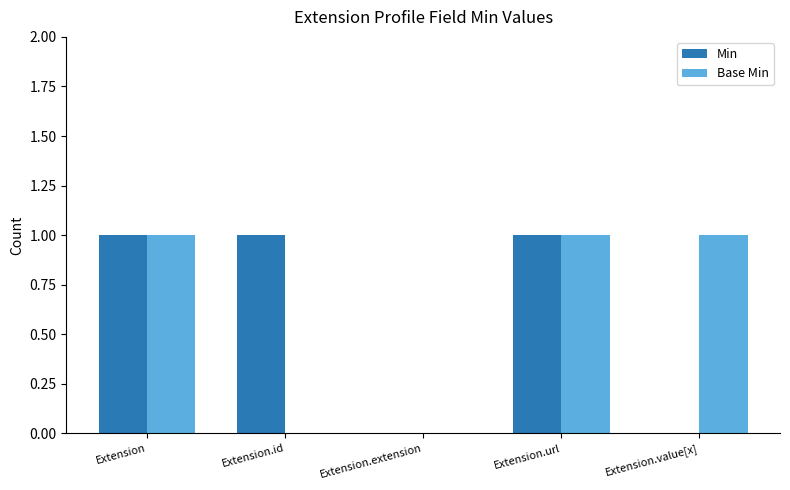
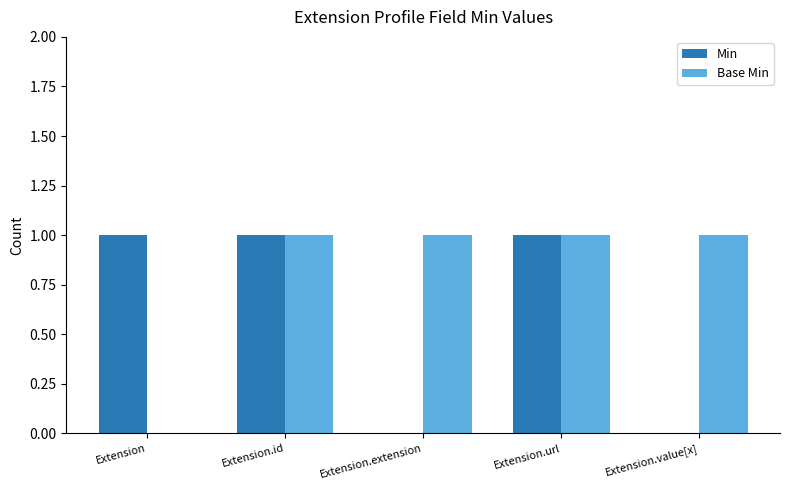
  {
    "Min": {
      "Extension": 1,
      "Extension.id": 1,
      "Extension.extension": 0,
      "Extension.url": 1,
      "Extension.value[x]": 0
    },
    "Base Min": {
-     "Extension": 1,
-     "Extension.id": 0,
-     "Extension.extension": 0,
+     "Extension": 0,
+     "Extension.id": 1,
+     "Extension.extension": 1,
      "Extension.url": 1,
      "Extension.value[x]": 1
    }
  }
